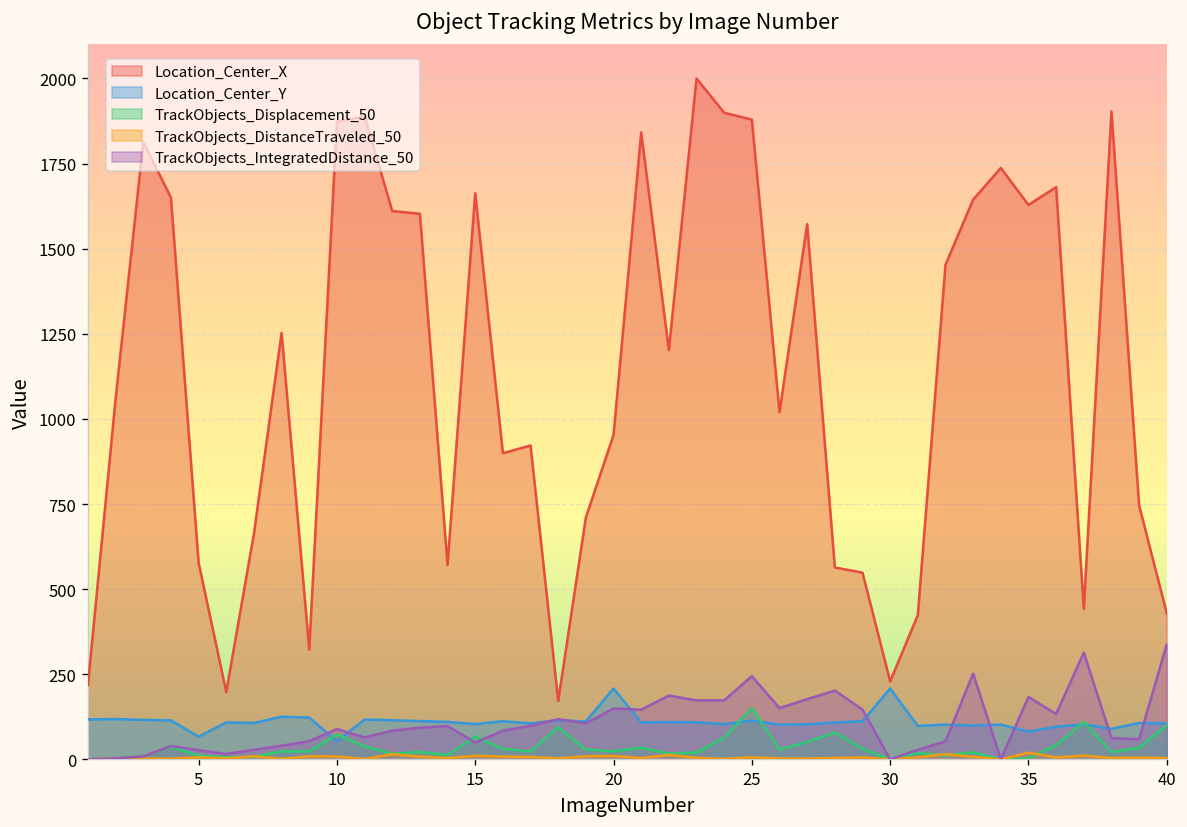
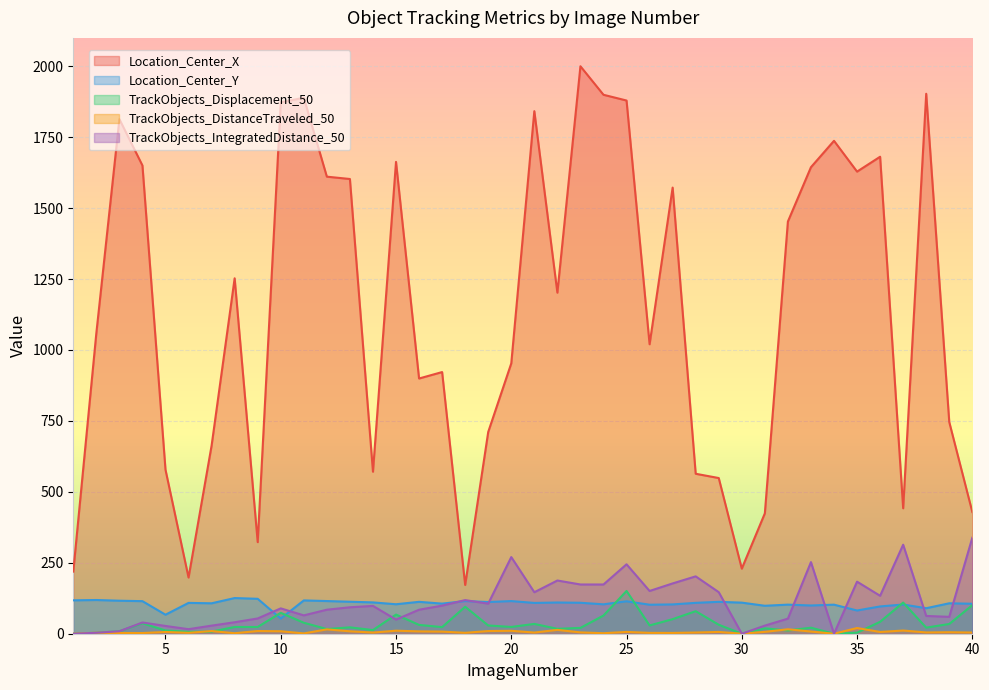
  {
    "Location_Center_Y": {
      "5": 70,
      "10": 50,
      "15": 100,
-     "20": 210,
+     "20": 120,
      "25": 110,
-     "30": 210,
+     "30": 110,
      "35": 80
    },
    "TrackObjects_Displacement_50": {
      "10": 70,
      "15": 70,
      "20": 20,
      "25": 150,
      "35": 0
    },
    "TrackObjects_IntegratedDistance_50": {
      "5": 30,
      "10": 90,
      "15": 50,
-     "20": 150,
+     "20": 270,
      "25": 240,
      "35": 180,
      "40": 340
    }
  }
